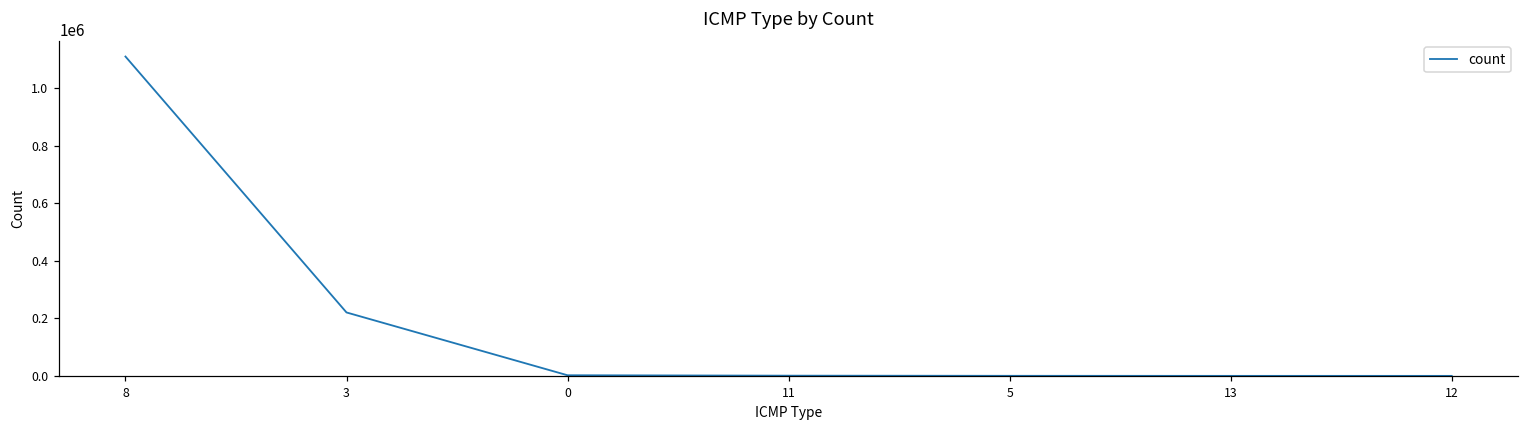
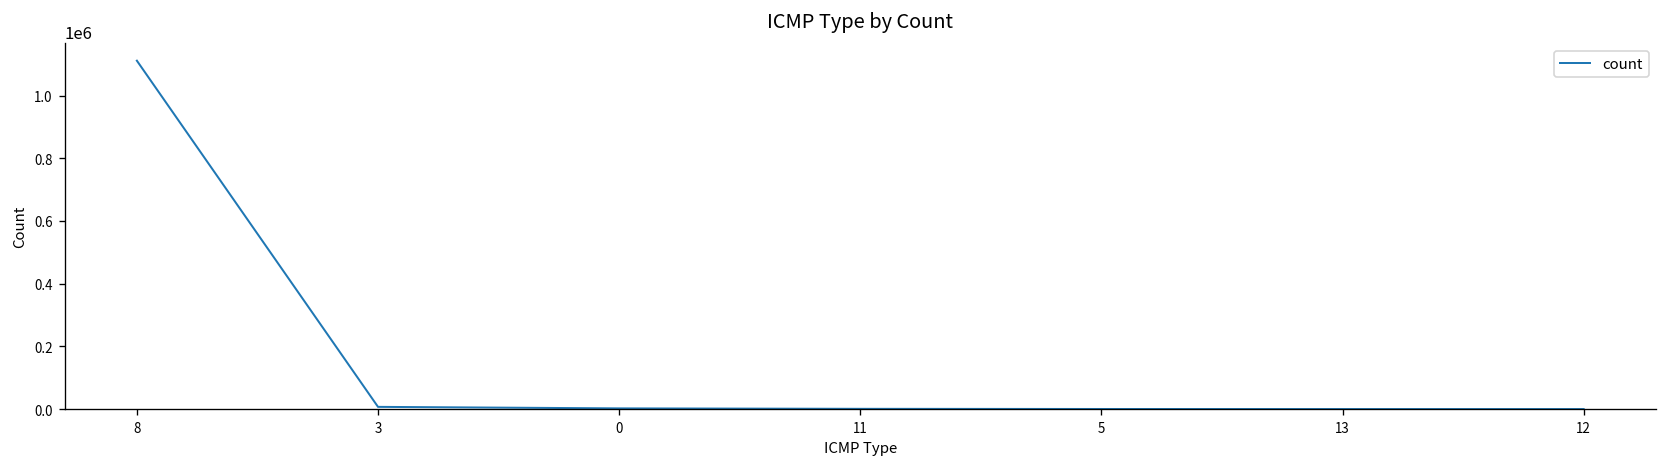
  {
    "8": 1110000,
-   "3": 220000,
+   "3": 10000,
    "0": 0,
    "11": 0,
    "5": 0,
    "13": 0,
    "12": 0
  }
